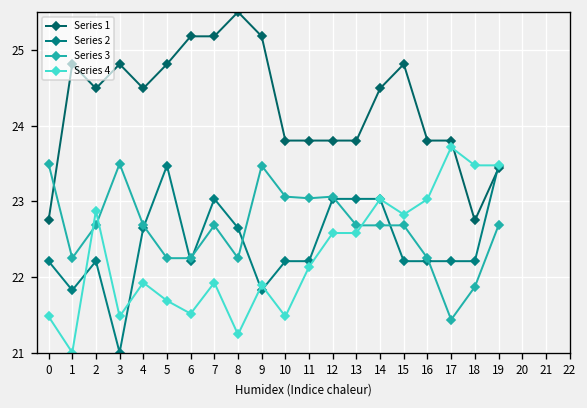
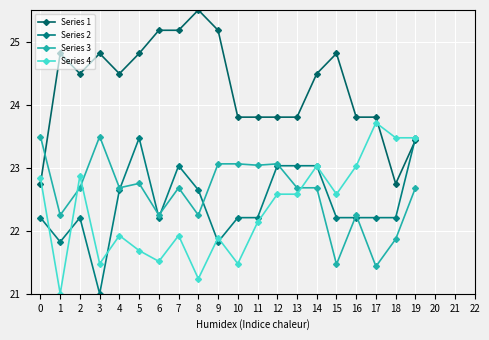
  {
    "Series 3": {
      "0": 23.5,
      "1": 22.2,
      "2": 22.7,
      "3": 23.5,
-     "5": 22.2,
+     "5": 22.8,
      "7": 22.7,
      "8": 22.2,
-     "9": 23.5,
+     "9": 23.1,
      "10": 23.1,
      "11": 23.0,
      "13": 22.7,
      "14": 22.7,
-     "15": 22.7,
+     "15": 21.5,
      "17": 21.4,
      "18": 21.9,
      "19": 22.7
    },
    "Series 4": {
-     "0": 21.5,
+     "0": 22.8,
      "1": 21.0,
      "2": 22.9,
      "3": 21.5,
      "4": 21.9,
      "5": 21.7,
      "6": 21.5,
      "7": 21.9,
      "8": 21.2,
      "9": 21.9,
      "10": 21.5,
      "11": 22.1,
      "12": 22.6,
      "13": 22.6,
-     "15": 22.8,
+     "15": 22.6,
      "16": 23.0,
      "17": 23.7,
      "18": 23.5
    }
  }
